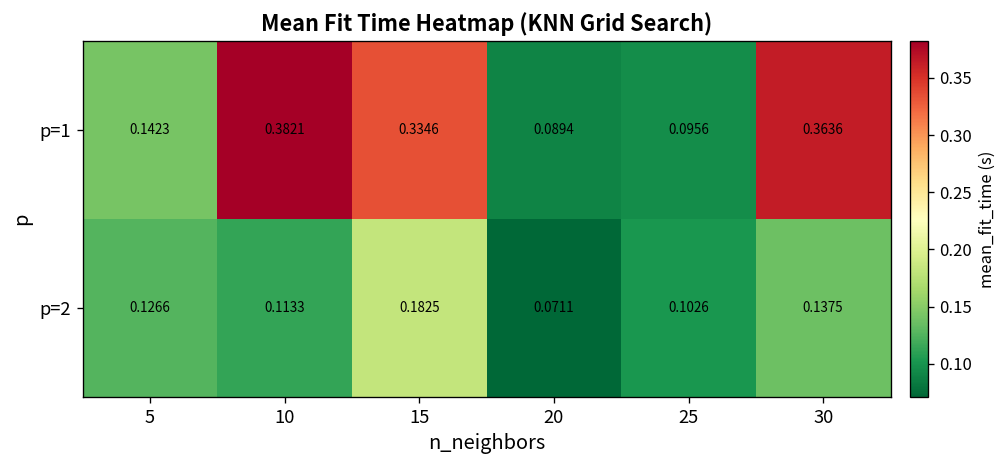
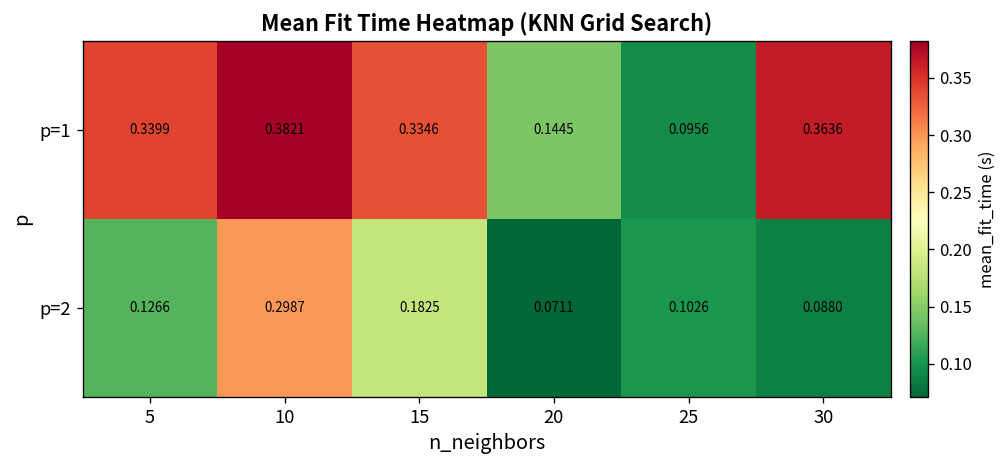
  {
    "p=1": {
-     "5": 0.1423,
+     "5": 0.3399,
      "10": 0.3821,
      "15": 0.3346,
-     "20": 0.0894,
+     "20": 0.1445,
      "25": 0.0956,
      "30": 0.3636
    },
    "p=2": {
      "5": 0.1266,
-     "10": 0.1133,
+     "10": 0.2987,
      "15": 0.1825,
      "20": 0.0711,
      "25": 0.1026,
-     "30": 0.1375
+     "30": 0.0880
    }
  }
